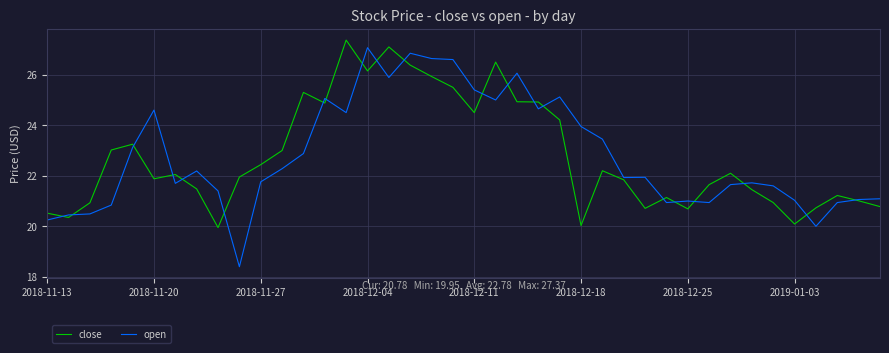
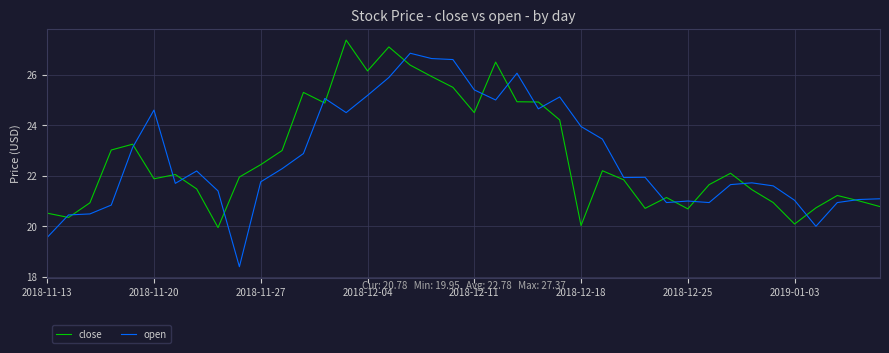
  {
    "close": {
      "2018-11-13": 20.5,
      "2018-11-20": 21.9,
      "2018-11-27": 22.4,
      "2018-12-04": 26.2,
      "2018-12-11": 24.5,
      "2018-12-18": 20.0,
      "2018-12-25": 20.7,
      "2019-01-03": 20.1
    },
    "open": {
-     "2018-11-13": 20.3,
+     "2018-11-13": 19.6,
      "2018-11-20": 24.6,
      "2018-11-27": 21.8,
-     "2018-12-04": 27.1,
+     "2018-12-04": 25.2,
      "2018-12-11": 25.4,
      "2018-12-18": 24.0,
      "2018-12-25": 21.0,
      "2019-01-03": 21.0
    }
  }
